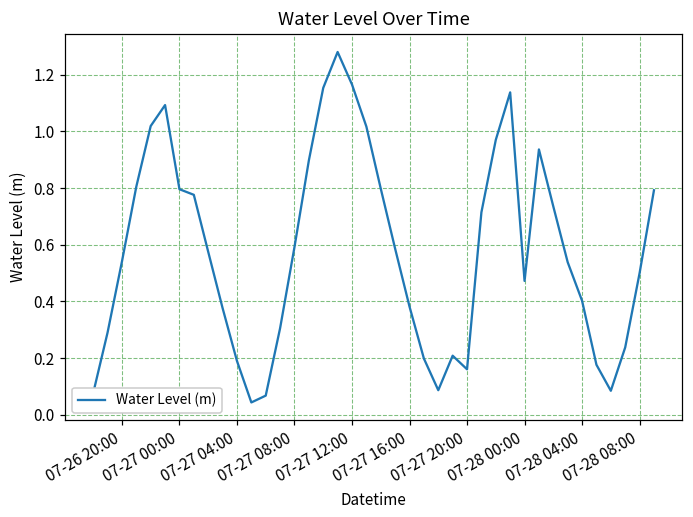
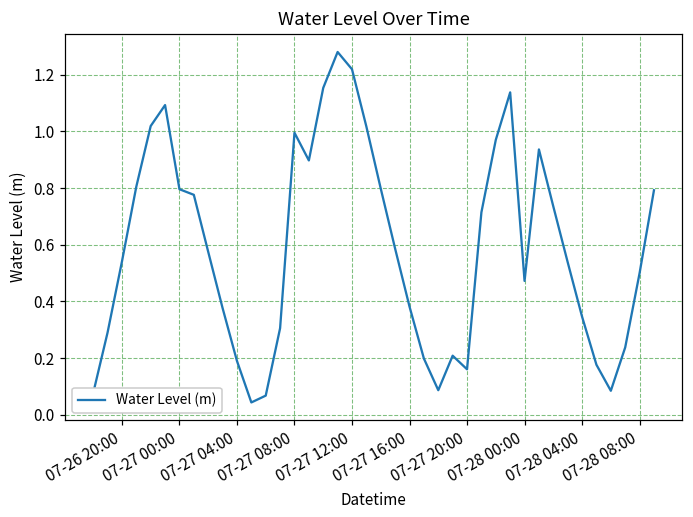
  {
    "07-26 20:00": 0.54,
    "07-27 00:00": 0.80,
    "07-27 04:00": 0.19,
-   "07-27 08:00": 0.59,
-   "07-27 12:00": 1.17,
+   "07-27 08:00": 1.00,
+   "07-27 12:00": 1.22,
    "07-27 16:00": 0.38,
    "07-27 20:00": 0.16,
    "07-28 00:00": 0.47,
-   "07-28 04:00": 0.40,
+   "07-28 04:00": 0.35,
    "07-28 08:00": 0.50
  }
